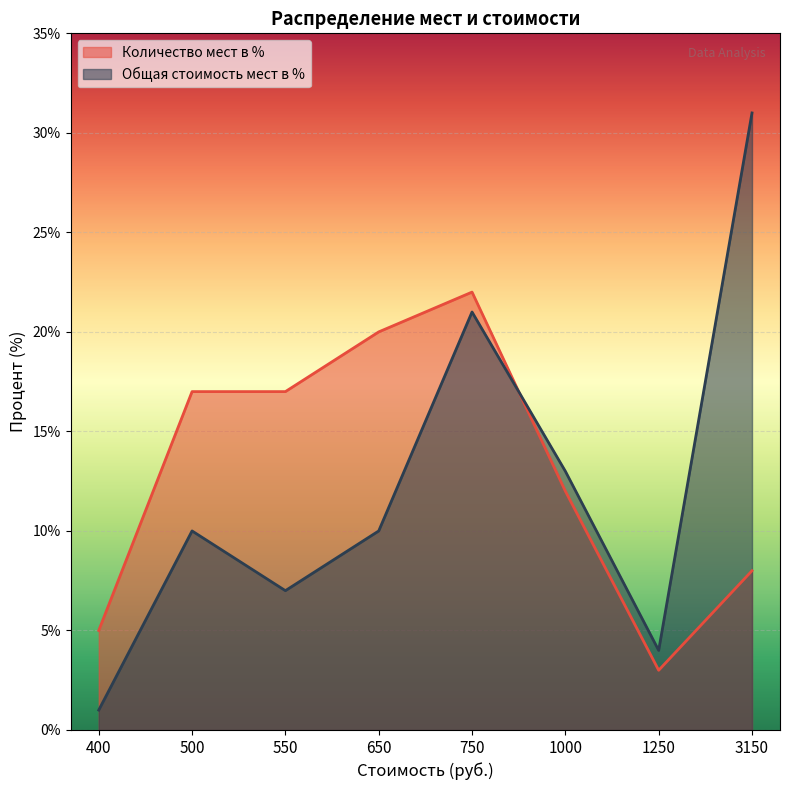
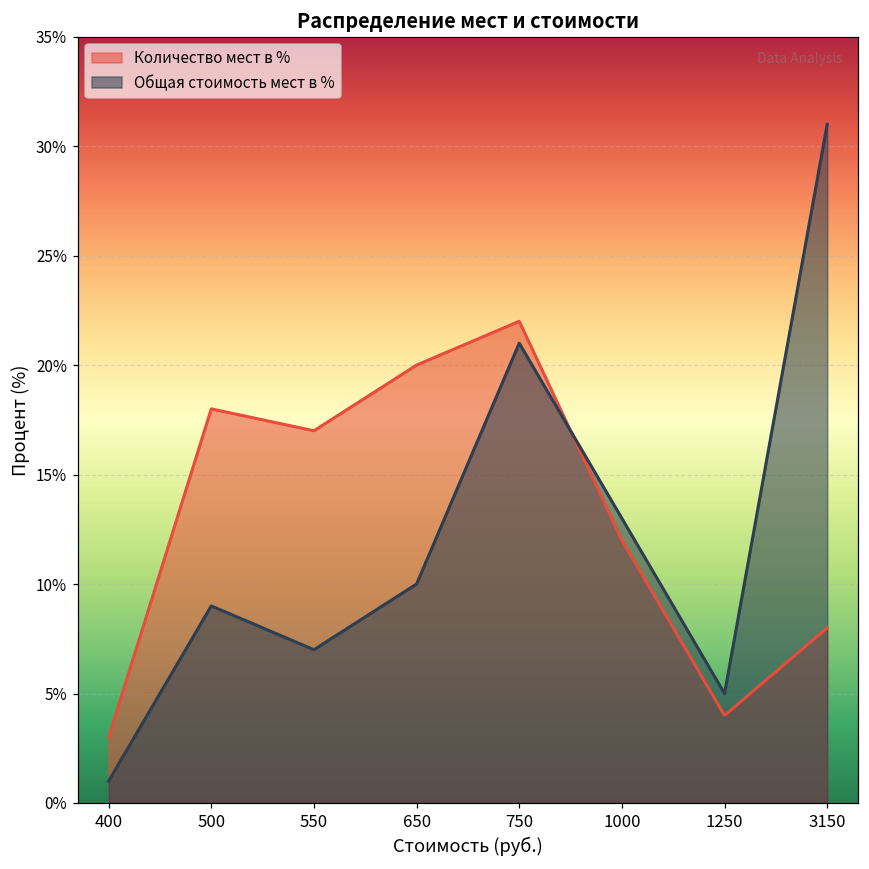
  {
    "Количество мест в %": {
-     "400": "5%",
-     "500": "17%",
+     "400": "3%",
+     "500": "18%",
      "550": "17%",
      "650": "20%",
      "750": "22%",
      "1000": "12%",
-     "1250": "3%",
+     "1250": "4%",
      "3150": "8%"
    },
    "Общая стоимость мест в %": {
      "400": "1%",
-     "500": "10%",
+     "500": "9%",
      "550": "7%",
      "650": "10%",
      "750": "21%",
      "1000": "13%",
-     "1250": "4%",
+     "1250": "5%",
      "3150": "31%"
    }
  }
